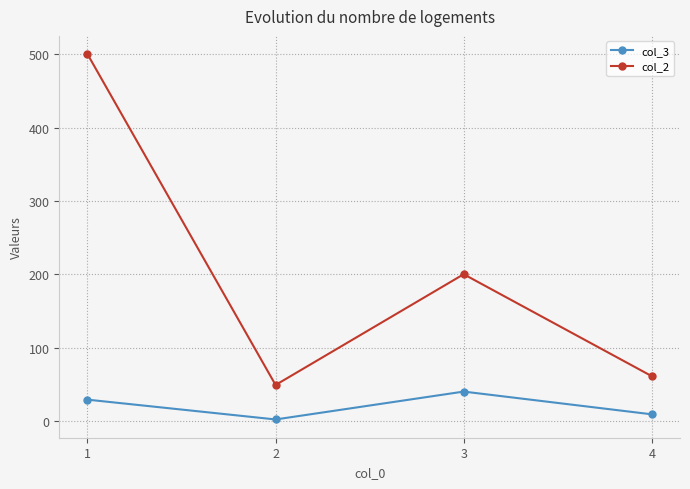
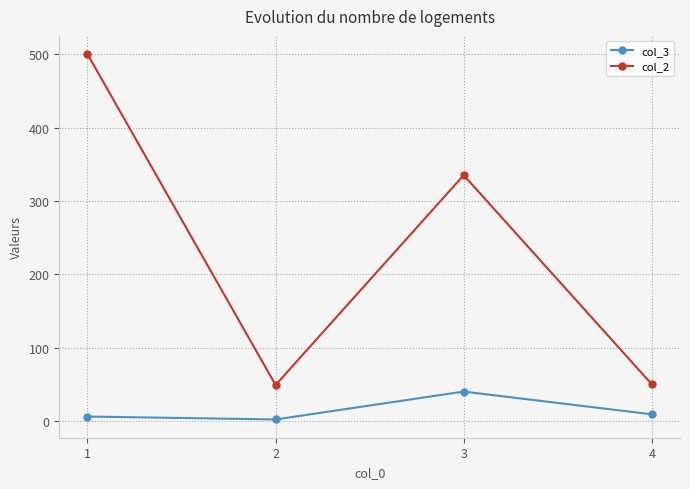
  {
    "col_3": {
-     "1": 30,
+     "1": 10,
      "2": 0,
      "3": 40,
      "4": 10
    },
    "col_2": {
      "1": 500,
      "2": 50,
-     "3": 200,
-     "4": 60
+     "3": 340,
+     "4": 50
    }
  }
